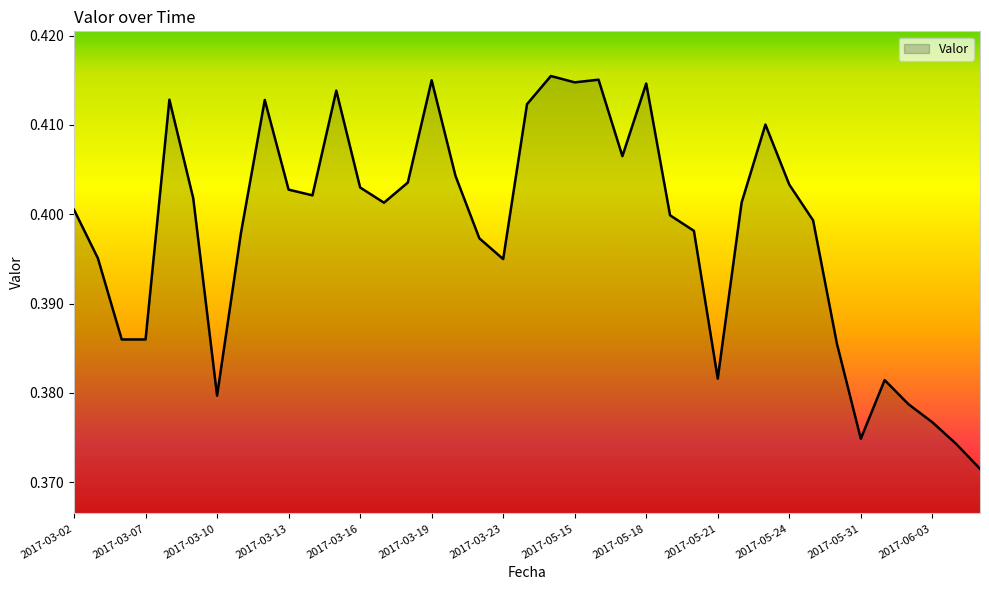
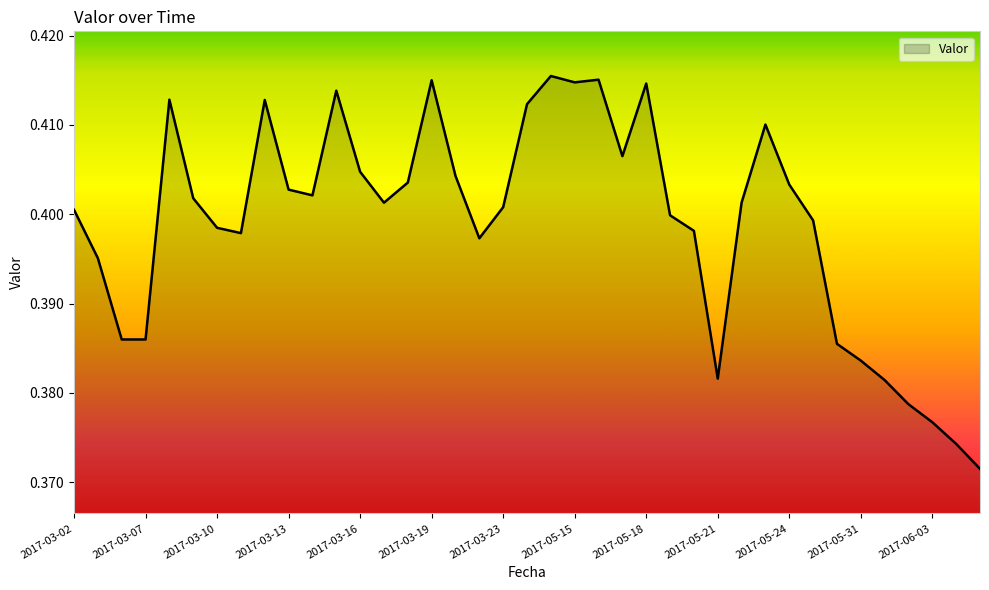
  {
    "2017-03-02": 0.400,
    "2017-03-07": 0.386,
-   "2017-03-10": 0.380,
+   "2017-03-10": 0.398,
    "2017-03-13": 0.403,
-   "2017-03-16": 0.403,
+   "2017-03-16": 0.405,
    "2017-03-19": 0.415,
-   "2017-03-23": 0.395,
+   "2017-03-23": 0.401,
    "2017-05-15": 0.415,
    "2017-05-18": 0.415,
    "2017-05-21": 0.382,
    "2017-05-24": 0.403,
-   "2017-05-31": 0.375,
+   "2017-05-31": 0.384,
    "2017-06-03": 0.377
  }
